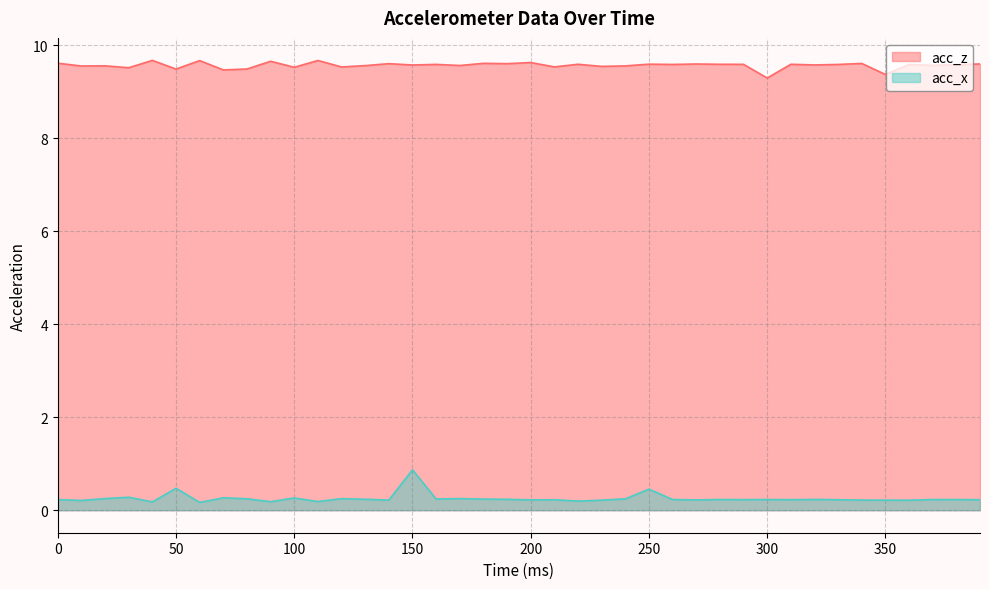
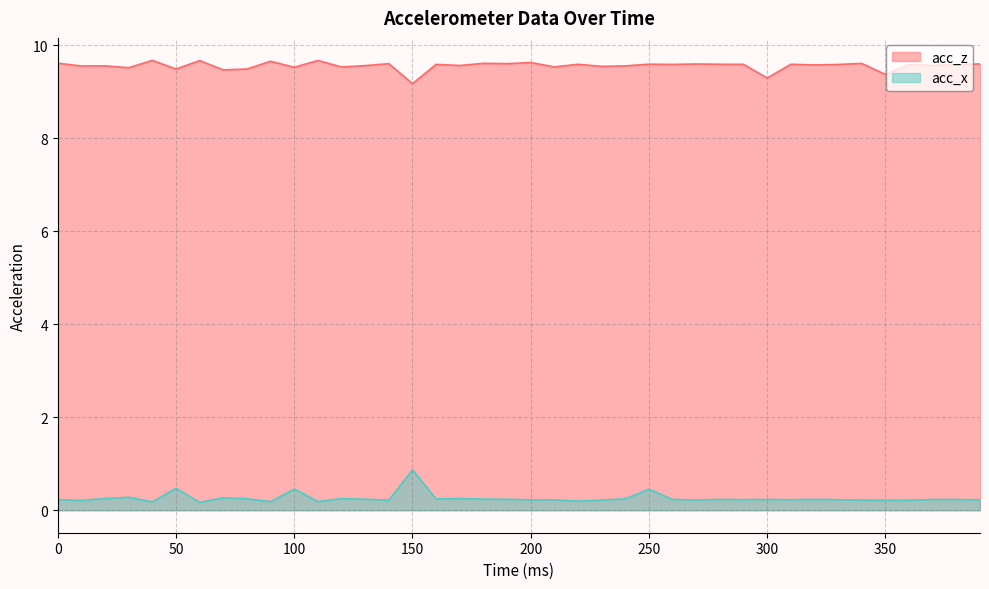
  {
    "acc_z": {
      "0": 9.6,
      "50": 9.5,
      "100": 9.5,
-     "150": 9.6,
+     "150": 9.2,
      "200": 9.6,
      "250": 9.6,
      "300": 9.3,
      "350": 9.4
    },
    "acc_x": {
      "0": 0.2,
      "50": 0.5,
-     "100": 0.3,
+     "100": 0.5,
      "150": 0.9,
      "200": 0.2,
      "250": 0.5,
      "300": 0.2,
      "350": 0.2
    }
  }
